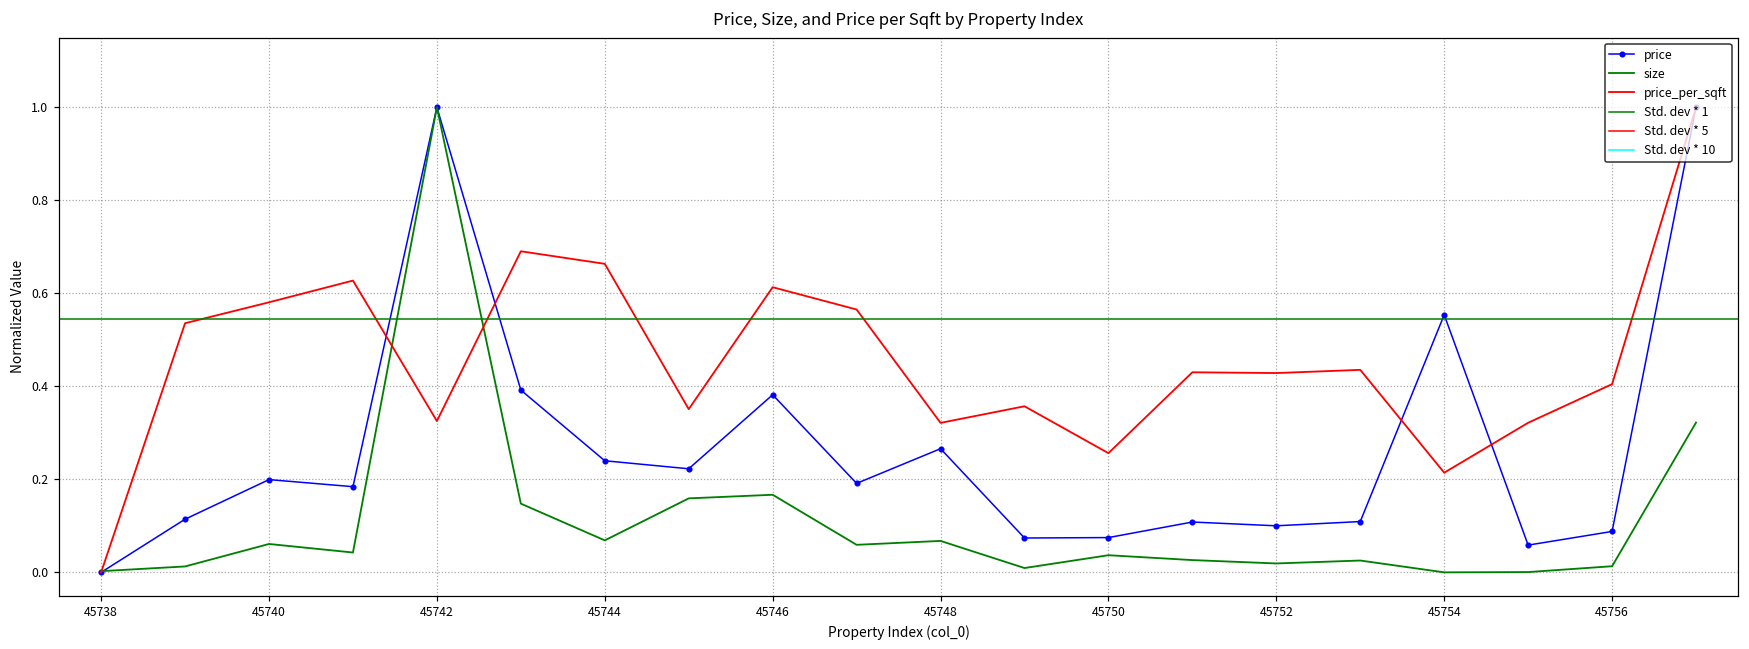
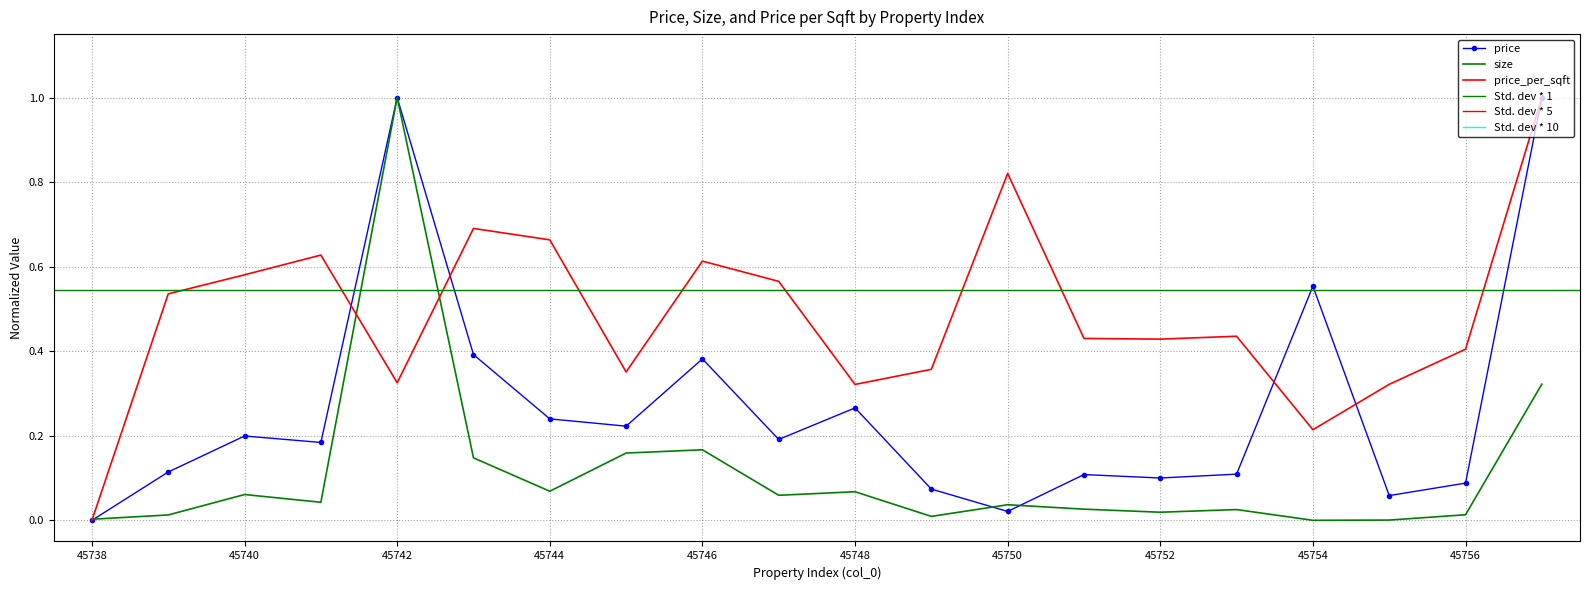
  {
    "price": {
      "45740": 0.20,
      "45744": 0.24,
      "45746": 0.38,
      "45748": 0.27,
-     "45750": 0.07,
+     "45750": 0.02,
      "45752": 0.10,
      "45754": 0.55,
      "45756": 0.09
    },
    "size": {
      "45740": 0.06,
      "45744": 0.07,
      "45746": 0.17,
      "45748": 0.07,
      "45750": 0.04,
      "45752": 0.02,
      "45754": 0.00,
      "45756": 0.01
    },
    "price_per_sqft": {
      "45740": 0.58,
      "45742": 0.33,
      "45744": 0.66,
      "45746": 0.61,
      "45748": 0.32,
-     "45750": 0.26,
+     "45750": 0.82,
      "45752": 0.43,
      "45754": 0.21,
      "45756": 0.40
    }
  }
